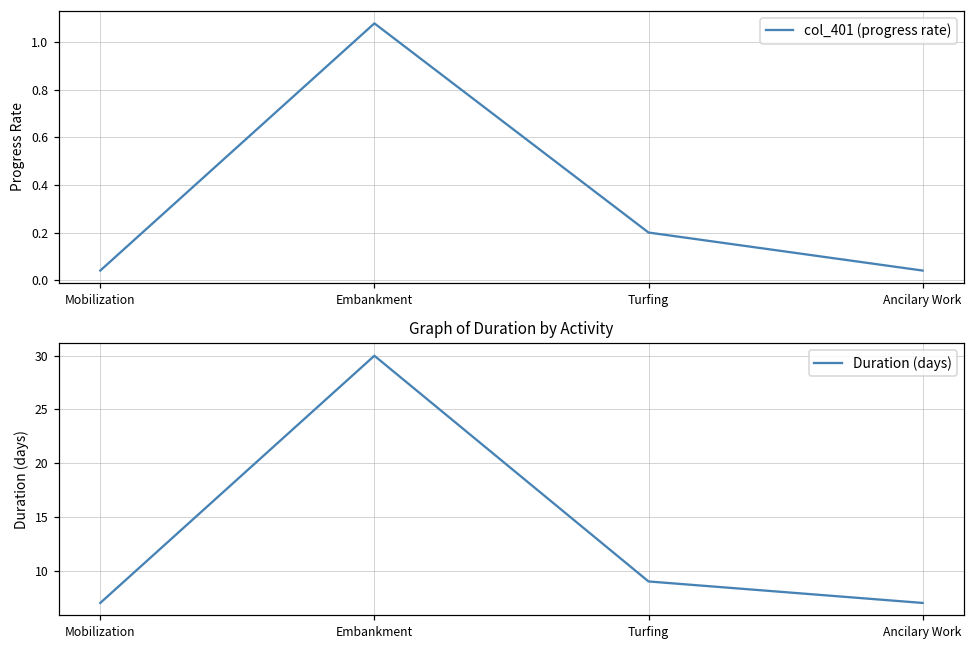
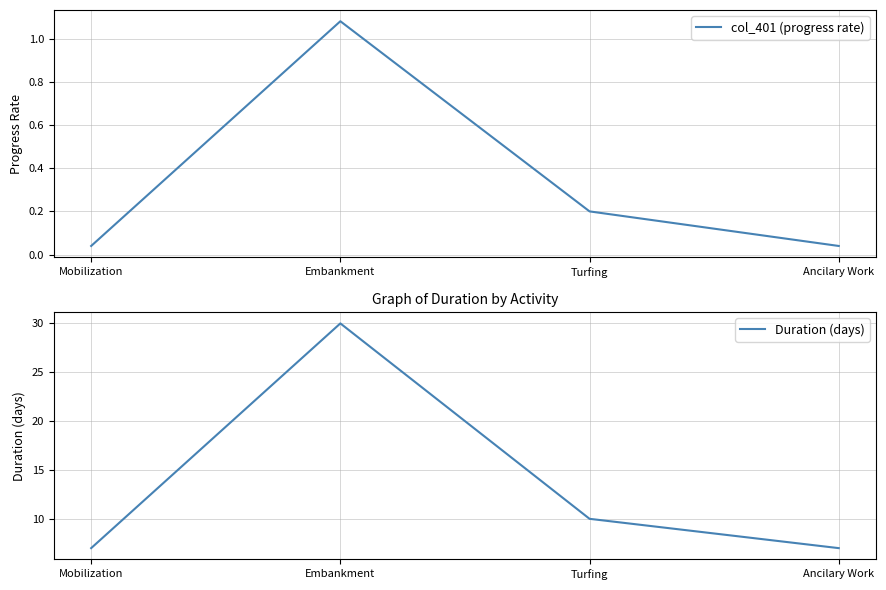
  {
    "Graph of Duration by Activity": {
      "Mobilization": 7,
      "Embankment": 30,
-     "Turfing": 9,
+     "Turfing": 10,
      "Ancilary Work": 7
    }
  }
